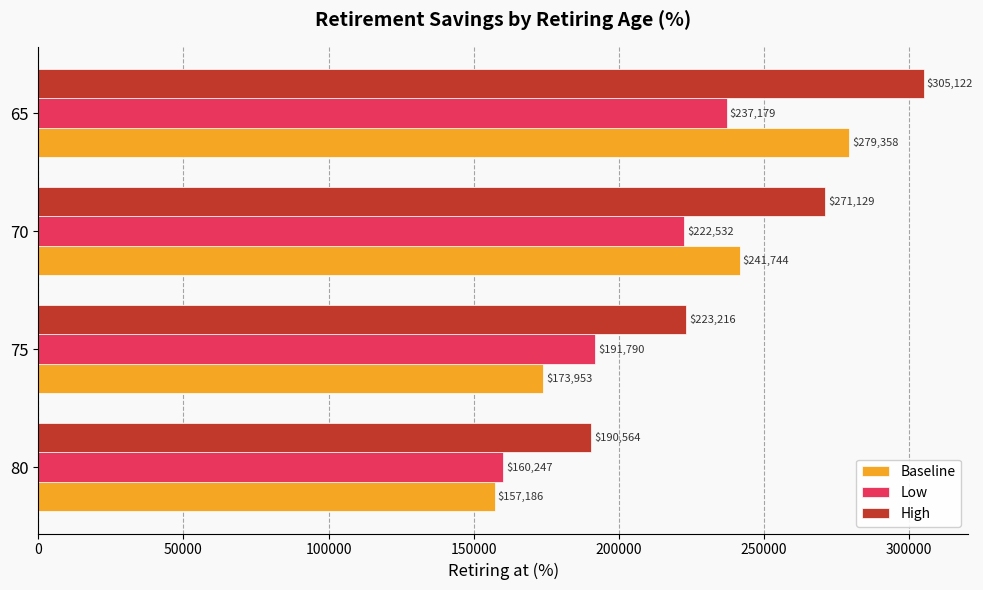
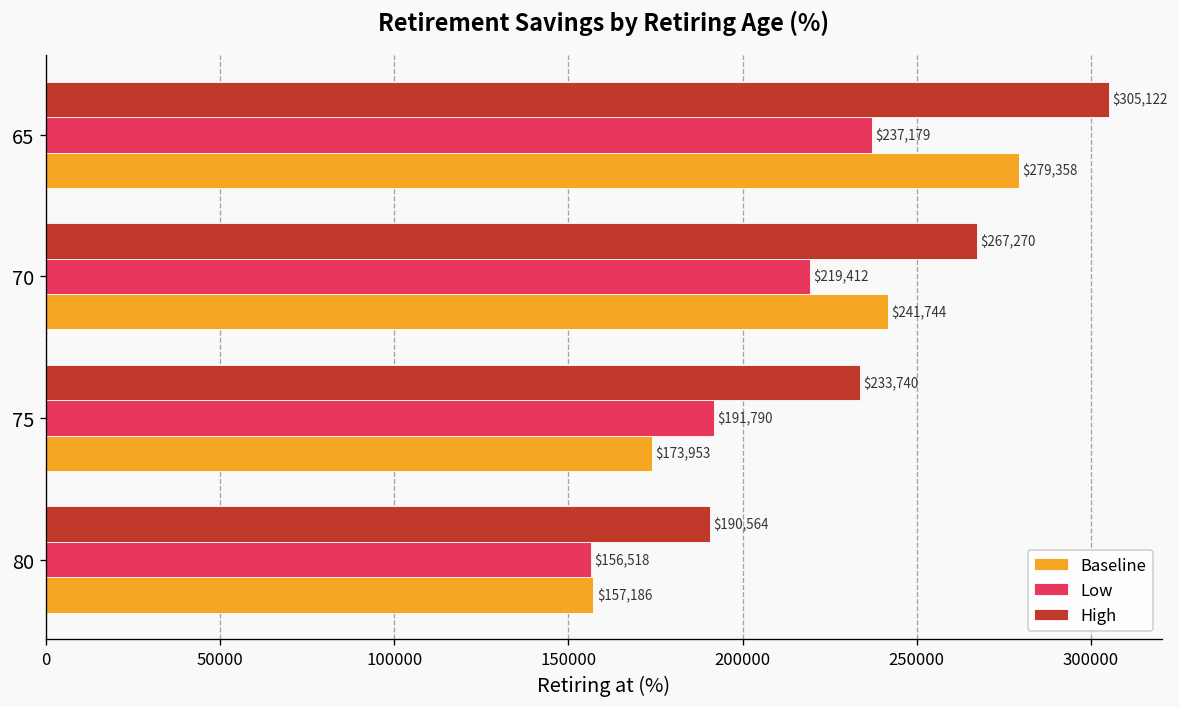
  {
    "Baseline": {
      "65": "$279,358",
      "70": "$241,744",
      "75": "$173,953",
      "80": "$157,186"
    },
    "Low": {
      "65": "$237,179",
-     "70": "$222,532",
+     "70": "$219,412",
      "75": "$191,790",
-     "80": "$160,247"
+     "80": "$156,518"
    },
    "High": {
      "65": "$305,122",
-     "70": "$271,129",
-     "75": "$223,216",
+     "70": "$267,270",
+     "75": "$233,740",
      "80": "$190,564"
    }
  }
